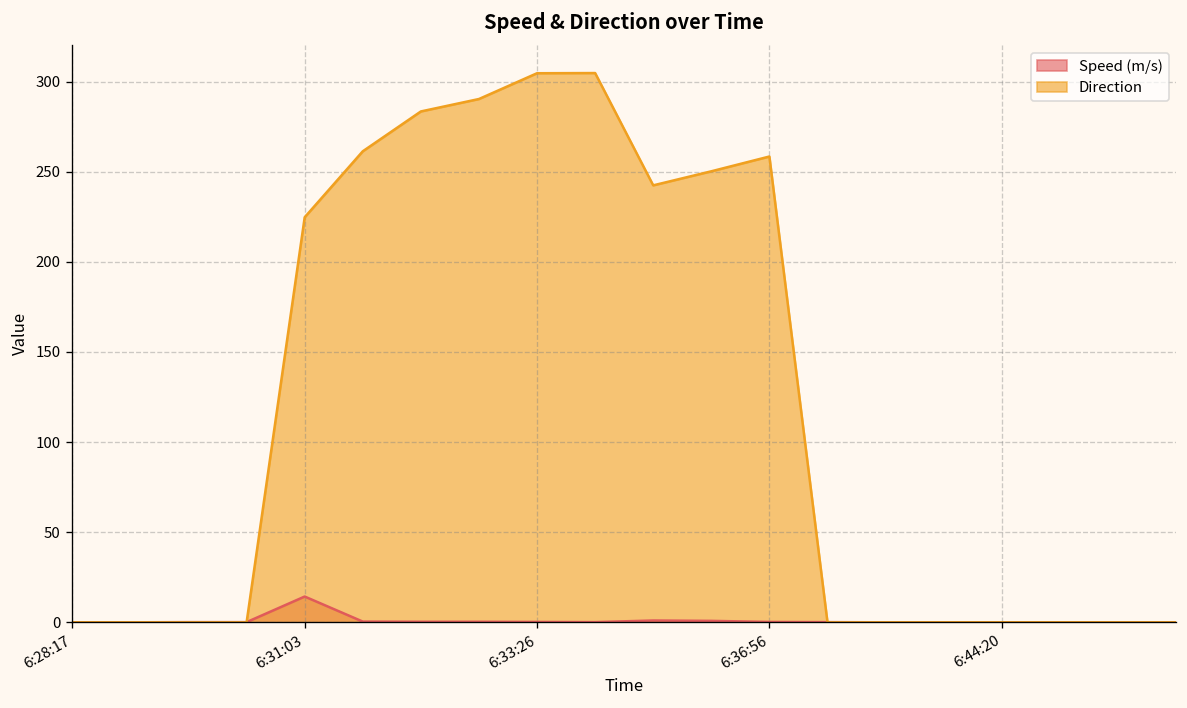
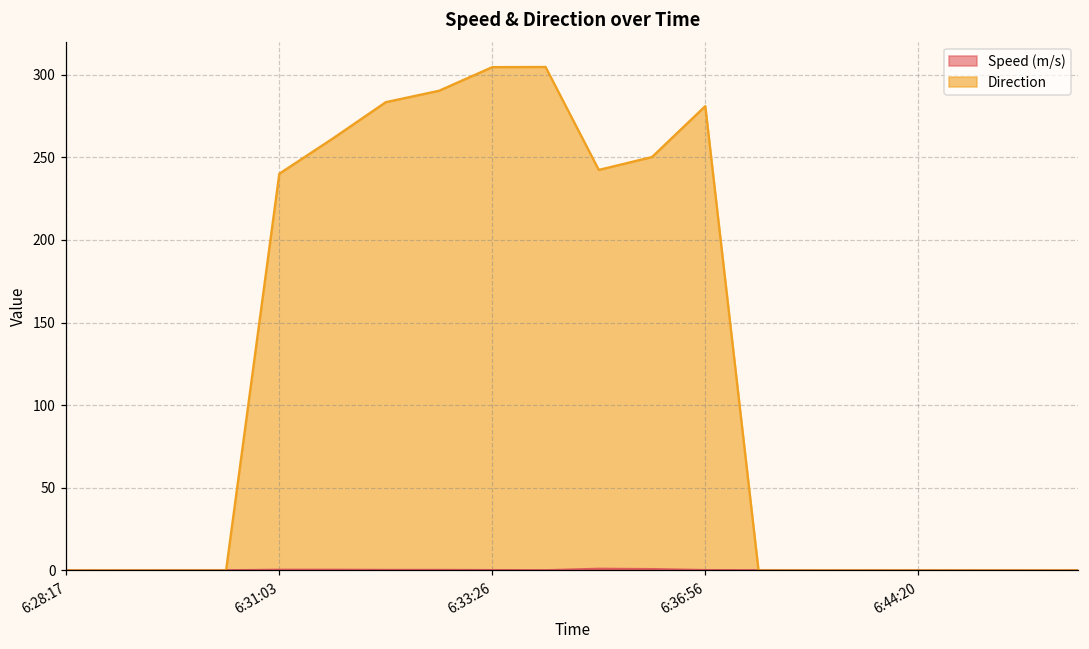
  {
    "Speed (m/s)": {
-     "6:31:03": 14,
+     "6:31:03": 0,
      "6:33:26": 0,
      "6:36:56": 0
    },
    "Direction": {
-     "6:31:03": 225,
+     "6:31:03": 240,
      "6:33:26": 305,
-     "6:36:56": 258
+     "6:36:56": 281
    }
  }
